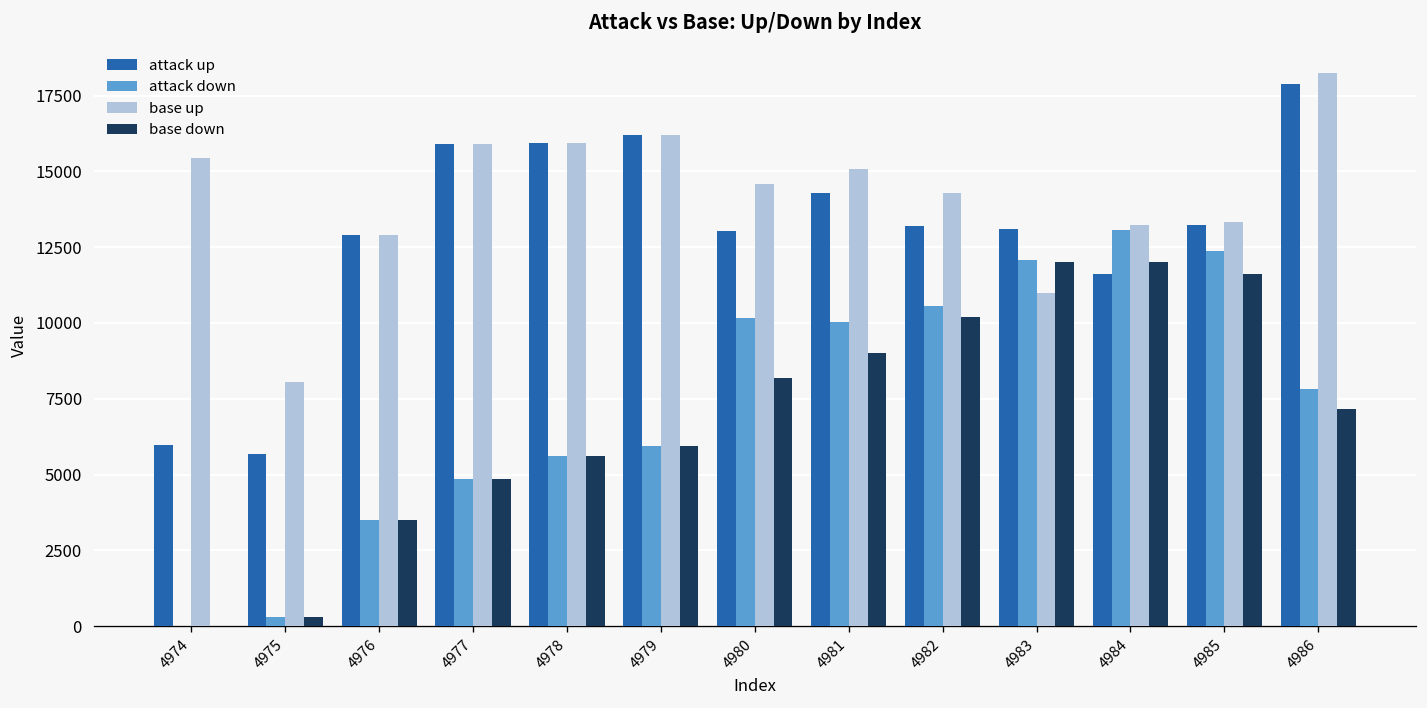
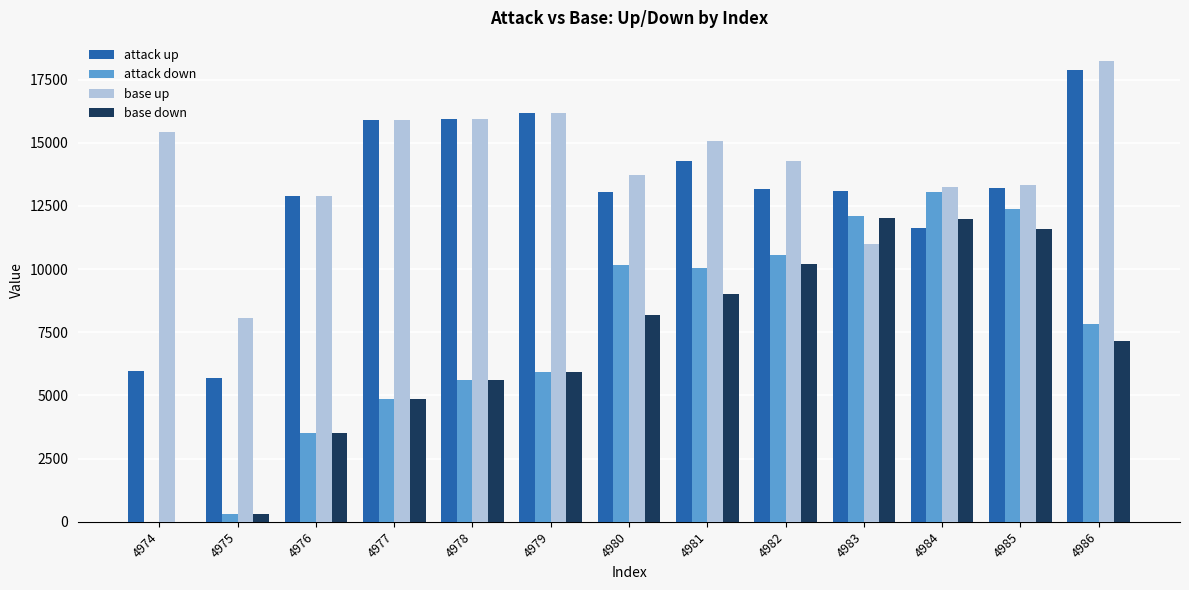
  {
    "attack up": {
      "4974": 6000,
      "4975": 5700,
      "4976": 12900,
      "4977": 15900,
      "4978": 15900,
      "4979": 16200,
      "4980": 13000,
      "4981": 14300,
      "4982": 13200,
      "4983": 13100,
      "4984": 11600,
      "4985": 13200,
      "4986": 17900
    },
    "attack down": {
      "4975": 300,
      "4976": 3500,
      "4977": 4800,
      "4978": 5600,
      "4979": 5900,
      "4980": 10200,
      "4981": 10000,
      "4982": 10600,
      "4983": 12100,
      "4984": 13100,
      "4985": 12400,
      "4986": 7800
    },
    "base up": {
      "4974": 15400,
      "4975": 8100,
      "4976": 12900,
      "4977": 15900,
      "4978": 15900,
      "4979": 16200,
-     "4980": 14600,
+     "4980": 13700,
      "4981": 15100,
      "4982": 14300,
      "4983": 11000,
      "4984": 13200,
      "4985": 13300,
      "4986": 18200
    },
    "base down": {
      "4975": 300,
      "4976": 3500,
      "4977": 4800,
      "4978": 5600,
      "4979": 5900,
      "4980": 8200,
      "4981": 9000,
      "4982": 10200,
      "4983": 12000,
      "4984": 12000,
      "4985": 11600,
      "4986": 7200
    }
  }
